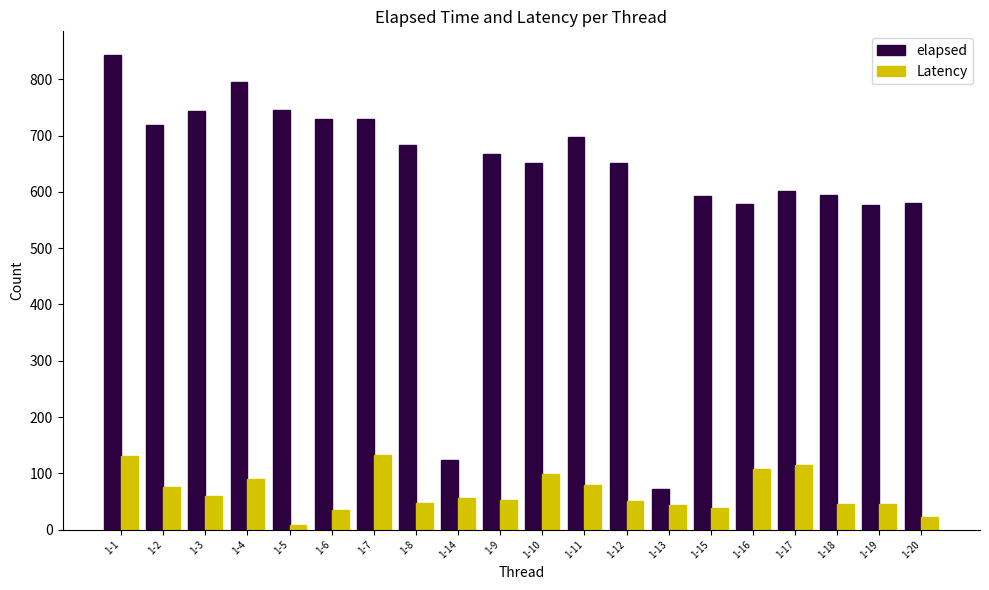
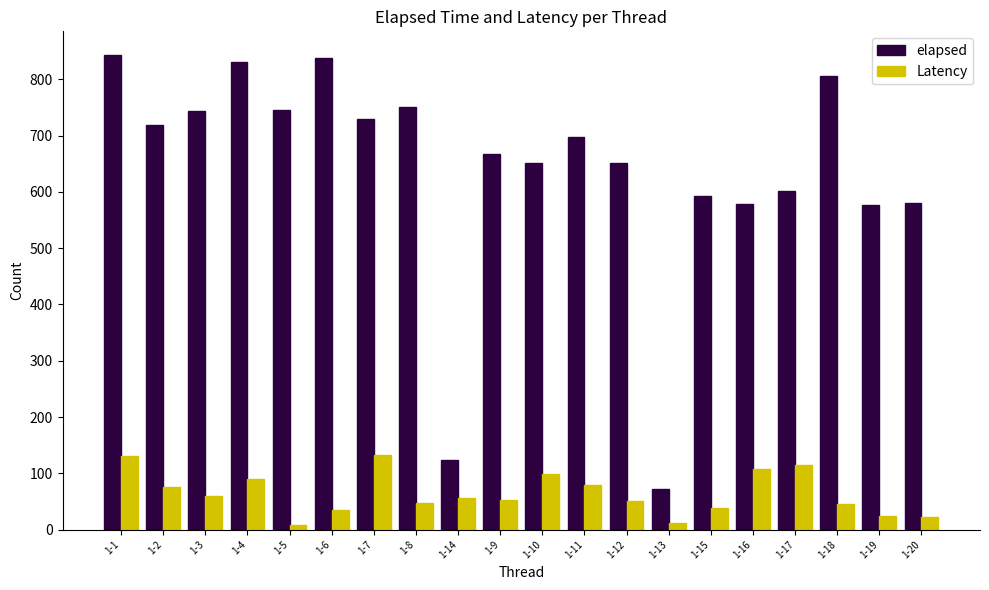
  {
    "elapsed": {
      "1-1": 840,
      "1-2": 720,
      "1-3": 740,
-     "1-4": 800,
+     "1-4": 830,
      "1-5": 750,
-     "1-6": 730,
+     "1-6": 840,
      "1-7": 730,
-     "1-8": 680,
+     "1-8": 750,
      "1-14": 120,
      "1-9": 670,
      "1-10": 650,
      "1-11": 700,
      "1-12": 650,
      "1-13": 70,
      "1-15": 590,
      "1-16": 580,
      "1-17": 600,
-     "1-18": 590,
+     "1-18": 810,
      "1-19": 580,
      "1-20": 580
    },
    "Latency": {
      "1-1": 130,
      "1-2": 80,
      "1-3": 60,
      "1-4": 90,
      "1-5": 10,
      "1-6": 40,
      "1-7": 130,
      "1-8": 50,
      "1-14": 60,
      "1-9": 50,
      "1-10": 100,
      "1-11": 80,
      "1-12": 50,
-     "1-13": 40,
+     "1-13": 10,
      "1-15": 40,
      "1-16": 110,
      "1-17": 120,
      "1-18": 50,
-     "1-19": 50,
+     "1-19": 20,
      "1-20": 20
    }
  }
